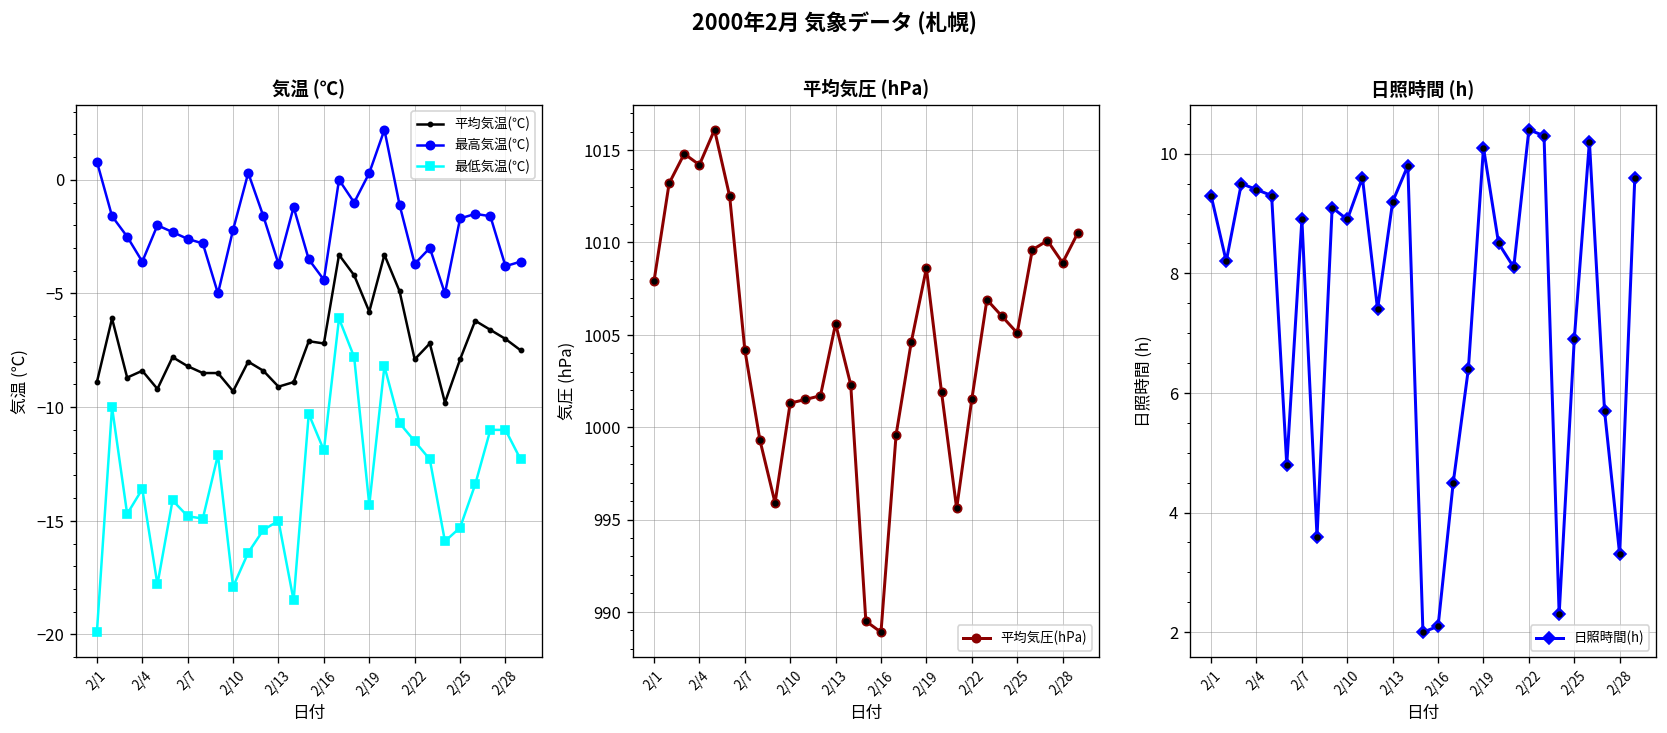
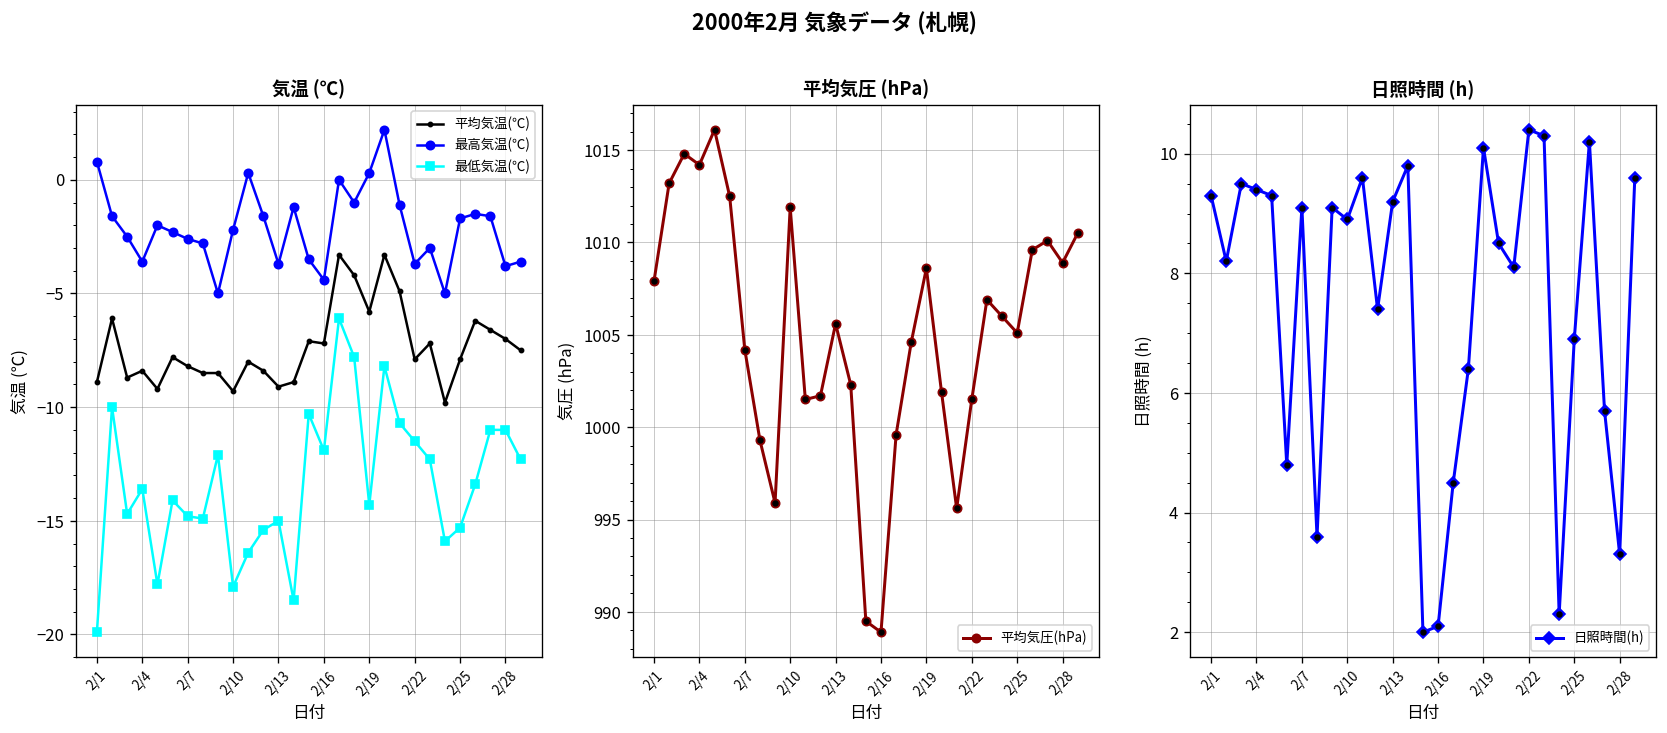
  {
    "気温 (℃)": {
      "平均気温(℃)": {
        "2/1": -8.9,
        "2/4": -8.4,
        "2/7": -8.2,
        "2/10": -9.3,
        "2/13": -9.1,
        "2/16": -7.2,
        "2/19": -5.8,
        "2/22": -7.9,
        "2/25": -7.9,
        "2/28": -7.0
      },
      "最高気温(℃)": {
        "2/1": 0.8,
        "2/4": -3.6,
        "2/7": -2.6,
        "2/10": -2.2,
        "2/13": -3.7,
        "2/16": -4.4,
        "2/19": 0.3,
        "2/22": -3.7,
        "2/25": -1.7,
        "2/28": -3.8
      },
      "最低気温(℃)": {
        "2/1": -19.9,
        "2/4": -13.6,
        "2/7": -14.8,
        "2/10": -17.9,
        "2/13": -15.0,
        "2/16": -11.9,
        "2/19": -14.3,
        "2/22": -11.5,
        "2/25": -15.3,
        "2/28": -11.0
      }
    },
    "平均気圧 (hPa)": {
      "2/1": 1007.9,
      "2/4": 1014.2,
      "2/7": 1004.2,
-     "2/10": 1001.3,
+     "2/10": 1011.9,
      "2/13": 1005.6,
      "2/16": 988.9,
      "2/19": 1008.6,
      "2/22": 1001.5,
      "2/25": 1005.1,
      "2/28": 1008.9
    },
    "日照時間 (h)": {
      "2/1": 9.3,
      "2/4": 9.4,
-     "2/7": 8.9,
+     "2/7": 9.1,
      "2/10": 8.9,
      "2/13": 9.2,
      "2/16": 2.1,
      "2/19": 10.1,
      "2/22": 10.4,
      "2/25": 6.9,
      "2/28": 3.3
    }
  }
